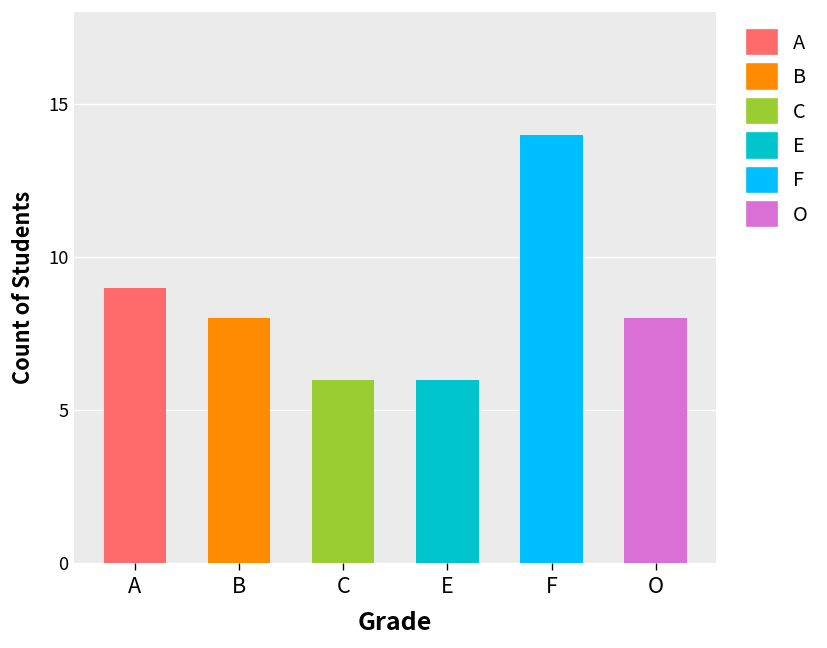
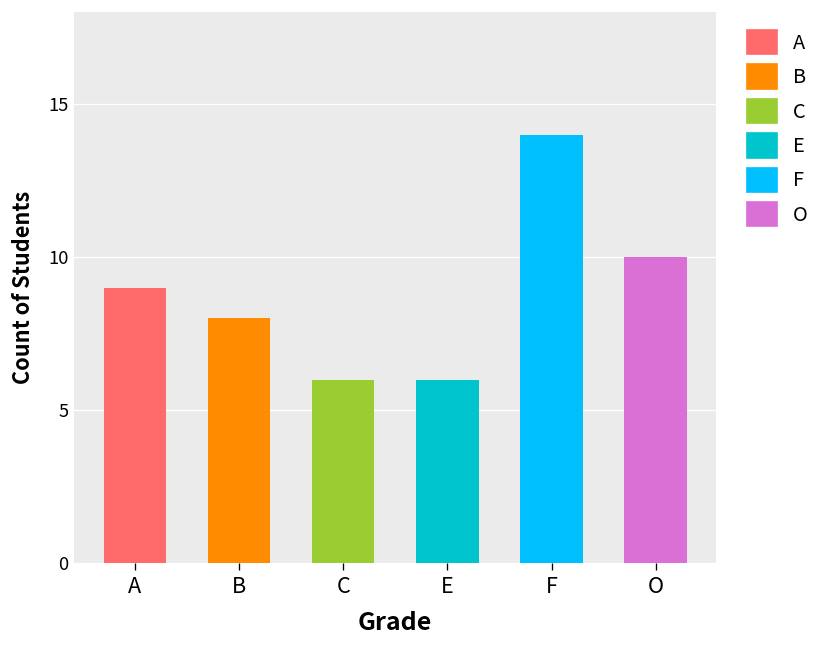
  {
    "A": 9,
    "B": 8,
    "C": 6,
    "E": 6,
    "F": 14,
-   "O": 8
+   "O": 10
  }
